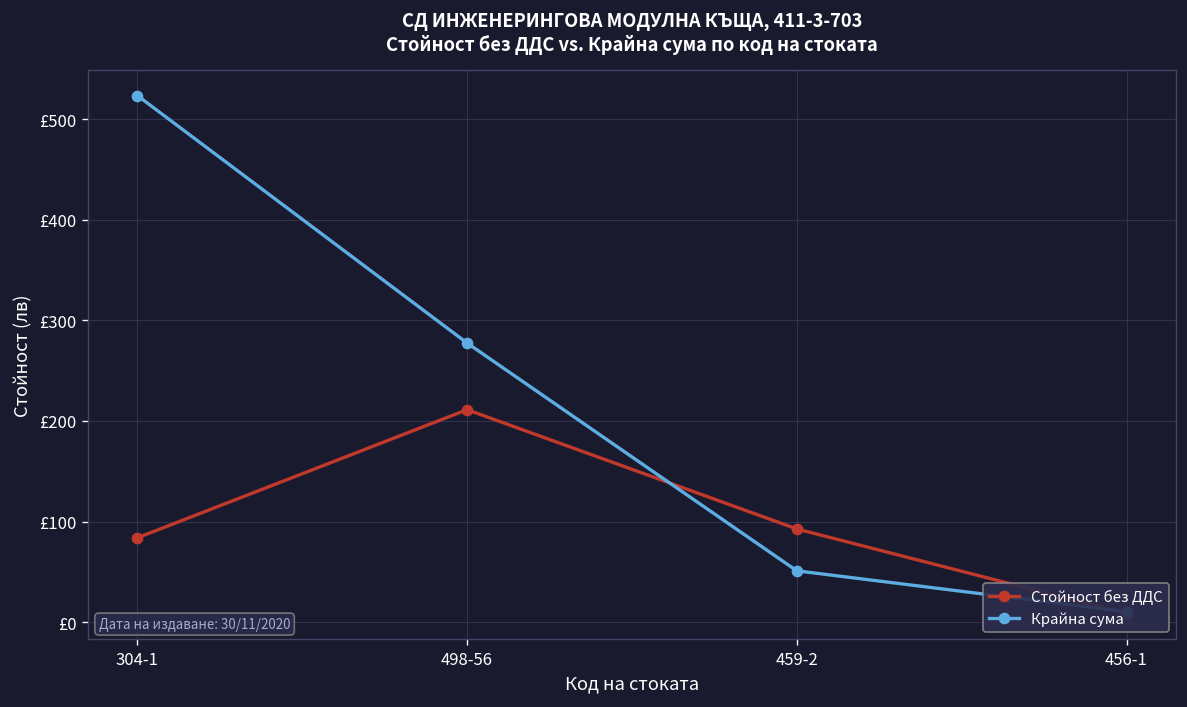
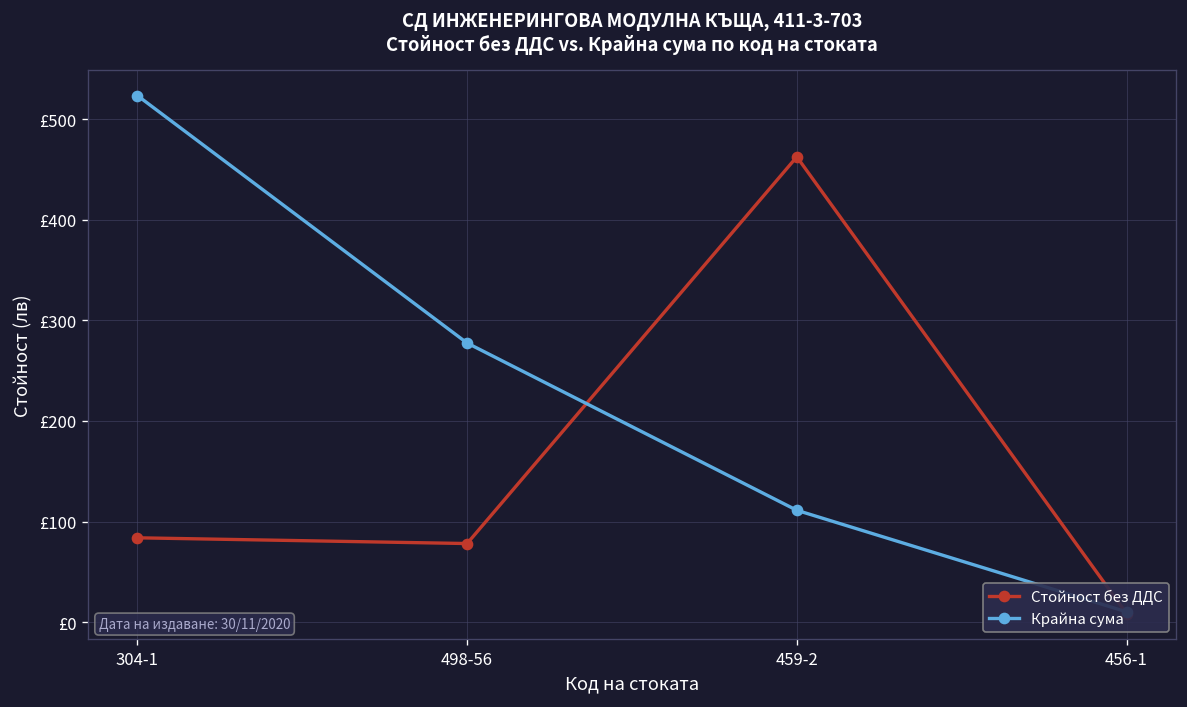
  {
    "Стойност без ДДС": {
      "304-1": "£80",
-     "498-56": "£210",
-     "459-2": "£90"
+     "498-56": "£80",
+     "459-2": "£460"
    },
    "Крайна сума": {
      "304-1": "£520",
      "498-56": "£280",
-     "459-2": "£50"
+     "459-2": "£110"
    }
  }
